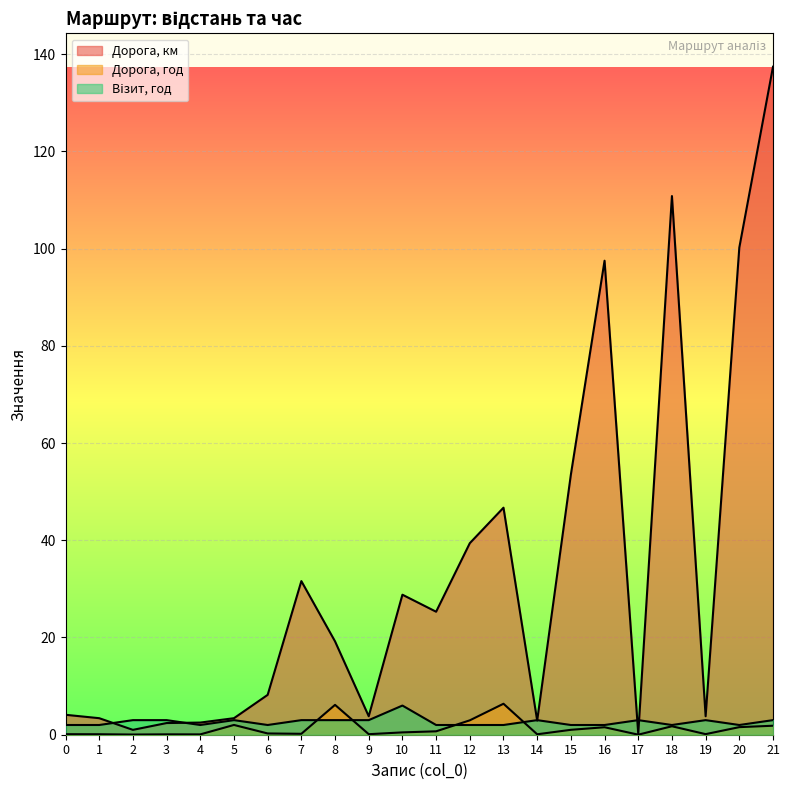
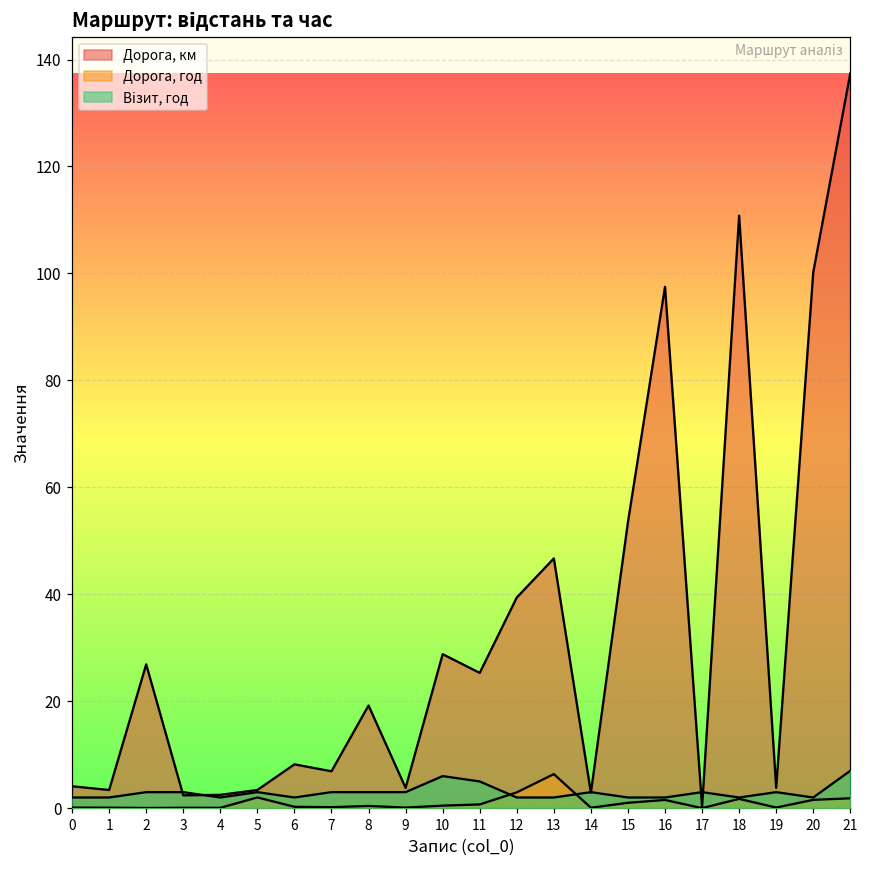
  {
    "Дорога, км": {
      "0": 4,
      "1": 3,
-     "2": 1,
+     "2": 27,
      "3": 2,
      "6": 8,
-     "7": 32,
+     "7": 7,
      "8": 19,
      "9": 4,
      "10": 29,
      "11": 25,
      "12": 39,
      "13": 47,
      "15": 54,
      "16": 98,
      "18": 111,
      "19": 4,
      "20": 100,
      "21": 137
    },
    "Дорога, год": {
      "0": 0,
      "1": 0,
      "2": 0,
      "3": 0,
      "4": 0,
      "5": 2,
      "6": 0,
      "7": 0,
-     "8": 6,
+     "8": 0,
      "9": 0,
      "10": 0,
      "11": 1,
      "12": 3,
      "13": 6,
      "14": 0,
      "15": 1,
      "19": 0,
      "21": 2
    },
    "Візит, год": {
      "0": 2,
      "1": 2,
      "2": 3,
      "3": 3,
      "6": 2,
      "7": 3,
      "8": 3,
      "9": 3,
      "10": 6,
-     "11": 2,
+     "11": 5,
      "12": 2,
      "13": 2,
      "15": 2,
      "17": 3,
      "19": 3,
-     "21": 3
+     "21": 7
    }
  }
